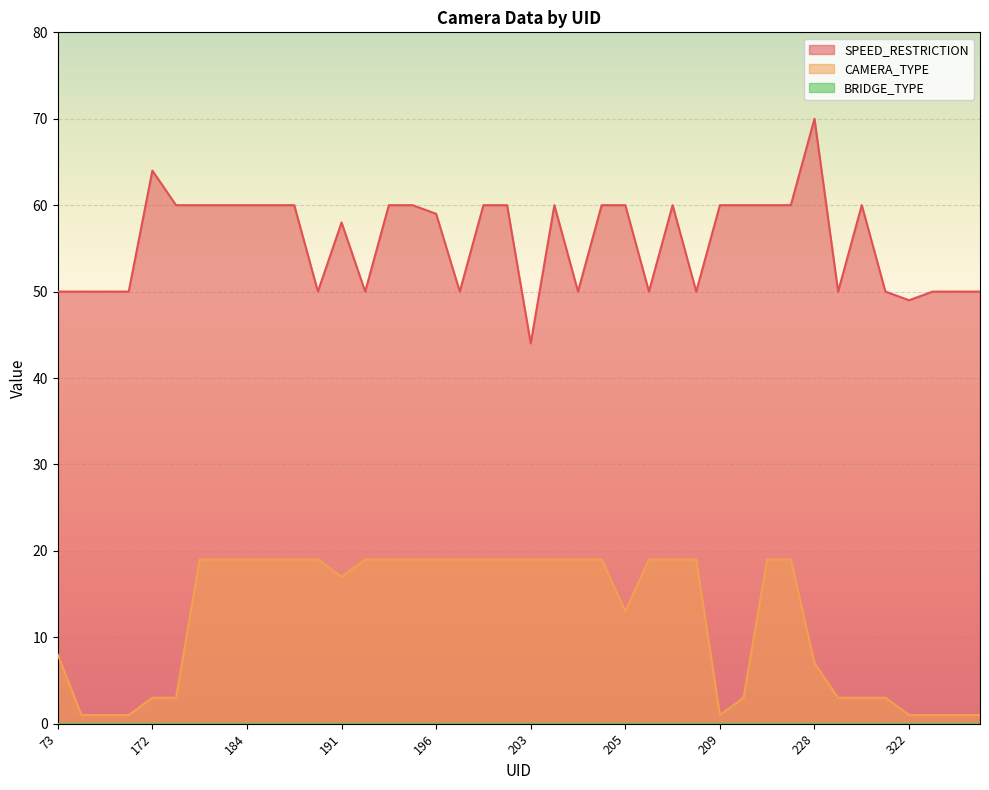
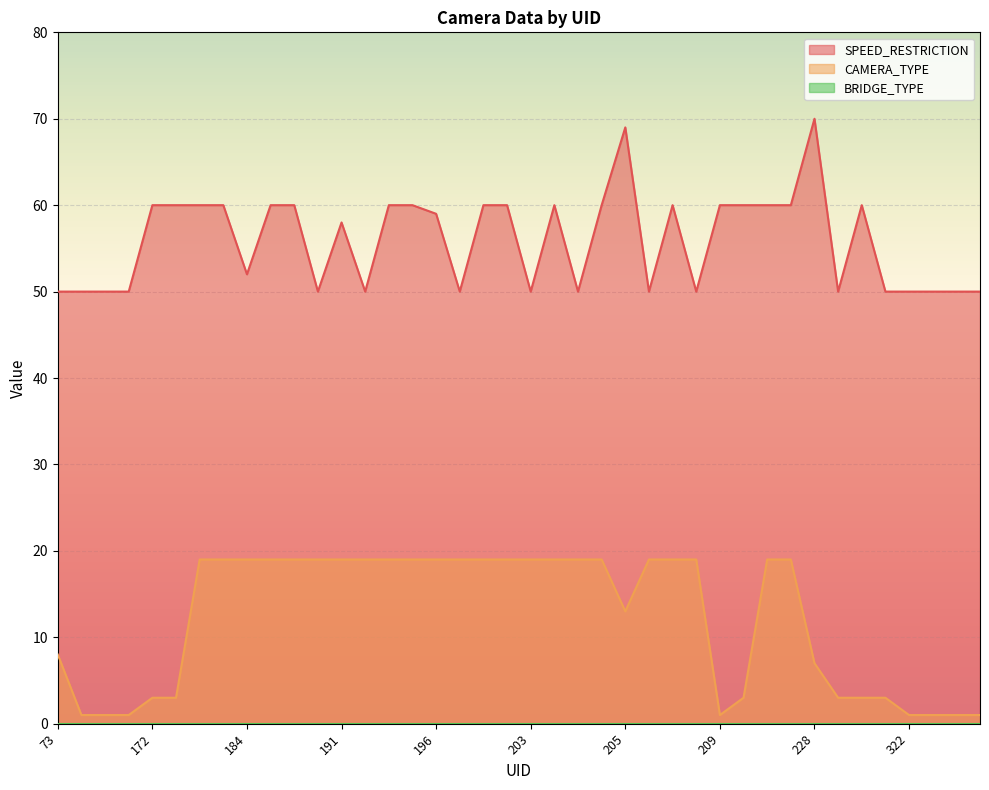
  {
    "SPEED_RESTRICTION": {
      "73": 50,
-     "172": 64,
-     "184": 60,
+     "172": 60,
+     "184": 52,
      "191": 58,
      "196": 59,
-     "203": 44,
-     "205": 60,
+     "203": 50,
+     "205": 69,
      "209": 60,
      "228": 70,
-     "322": 49
+     "322": 50
    },
    "CAMERA_TYPE": {
      "73": 8,
      "172": 3,
      "184": 19,
-     "191": 17,
+     "191": 19,
      "196": 19,
      "203": 19,
      "205": 13,
      "209": 1,
      "228": 7,
      "322": 1
    },
    "BRIDGE_TYPE": {
      "73": 0,
      "172": 0,
      "184": 0,
      "191": 0,
      "196": 0,
      "203": 0,
      "205": 0,
      "209": 0,
      "228": 0,
      "322": 0
    }
  }
